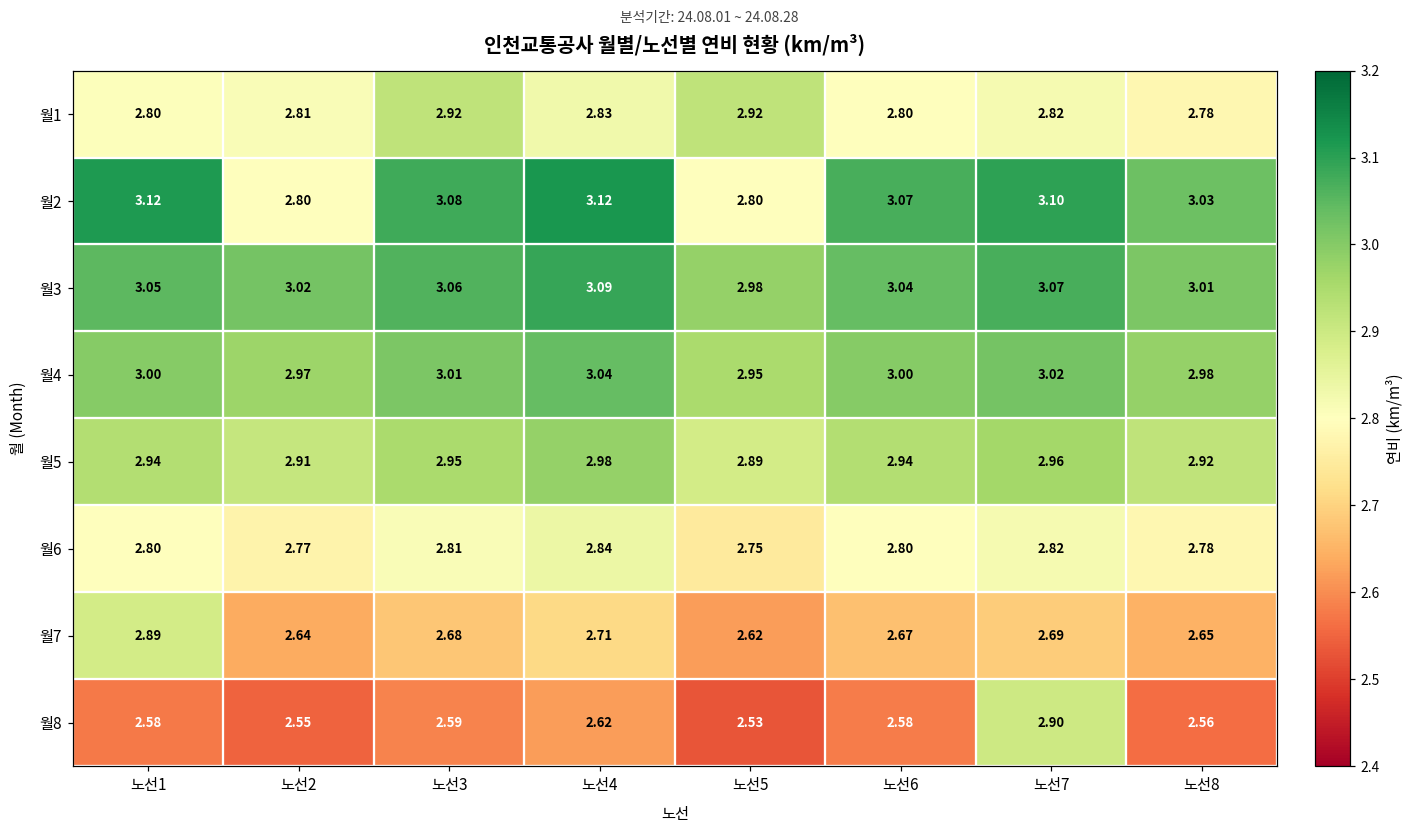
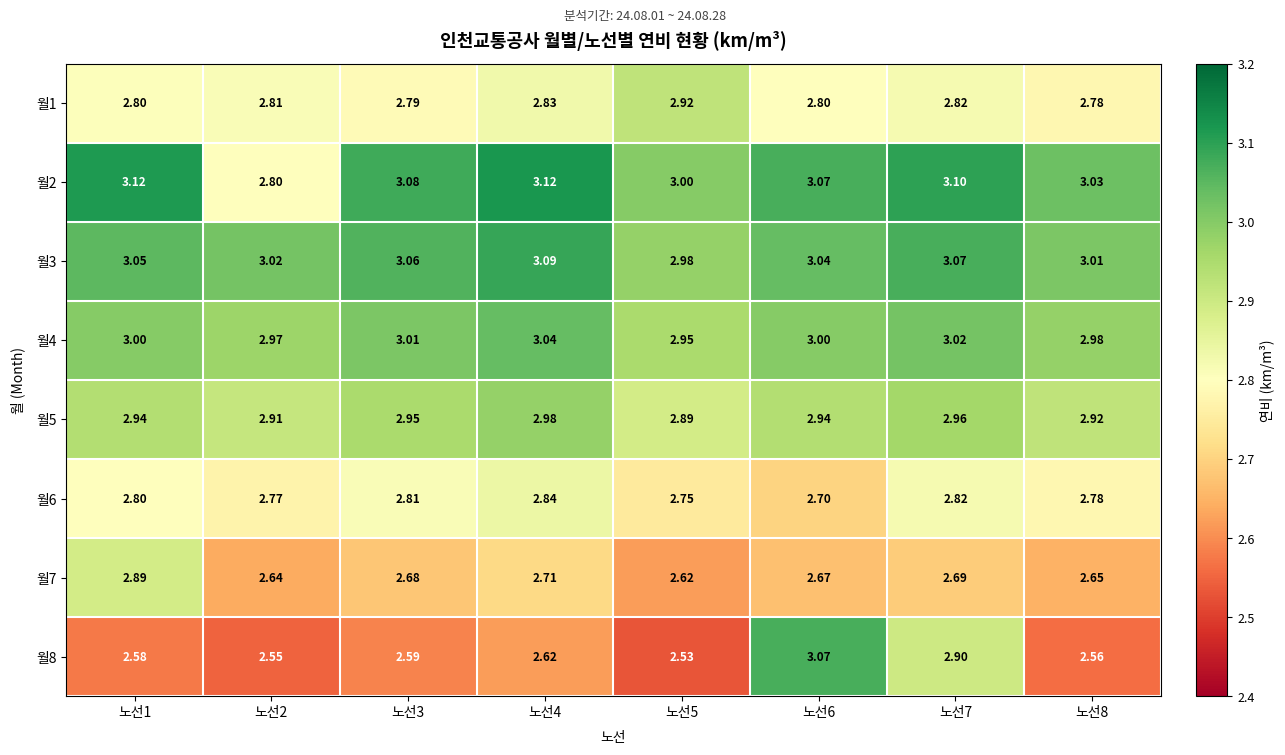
  {
    "월1": {
      "노선1": 2.80,
      "노선2": 2.81,
-     "노선3": 2.92,
+     "노선3": 2.79,
      "노선4": 2.83,
      "노선5": 2.92,
      "노선6": 2.80,
      "노선7": 2.82,
      "노선8": 2.78
    },
    "월2": {
      "노선1": 3.12,
      "노선2": 2.80,
      "노선3": 3.08,
      "노선4": 3.12,
-     "노선5": 2.80,
+     "노선5": 3.00,
      "노선6": 3.07,
      "노선7": 3.10,
      "노선8": 3.03
    },
    "월3": {
      "노선1": 3.05,
      "노선2": 3.02,
      "노선3": 3.06,
      "노선4": 3.09,
      "노선5": 2.98,
      "노선6": 3.04,
      "노선7": 3.07,
      "노선8": 3.01
    },
    "월4": {
      "노선1": 3.00,
      "노선2": 2.97,
      "노선3": 3.01,
      "노선4": 3.04,
      "노선5": 2.95,
      "노선6": 3.00,
      "노선7": 3.02,
      "노선8": 2.98
    },
    "월5": {
      "노선1": 2.94,
      "노선2": 2.91,
      "노선3": 2.95,
      "노선4": 2.98,
      "노선5": 2.89,
      "노선6": 2.94,
      "노선7": 2.96,
      "노선8": 2.92
    },
    "월6": {
      "노선1": 2.80,
      "노선2": 2.77,
      "노선3": 2.81,
      "노선4": 2.84,
      "노선5": 2.75,
-     "노선6": 2.80,
+     "노선6": 2.70,
      "노선7": 2.82,
      "노선8": 2.78
    },
    "월7": {
      "노선1": 2.89,
      "노선2": 2.64,
      "노선3": 2.68,
      "노선4": 2.71,
      "노선5": 2.62,
      "노선6": 2.67,
      "노선7": 2.69,
      "노선8": 2.65
    },
    "월8": {
      "노선1": 2.58,
      "노선2": 2.55,
      "노선3": 2.59,
      "노선4": 2.62,
      "노선5": 2.53,
-     "노선6": 2.58,
+     "노선6": 3.07,
      "노선7": 2.90,
      "노선8": 2.56
    }
  }
